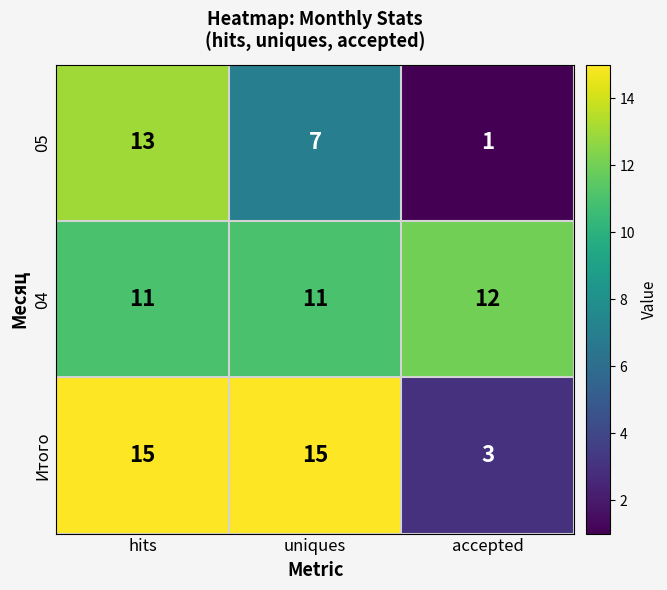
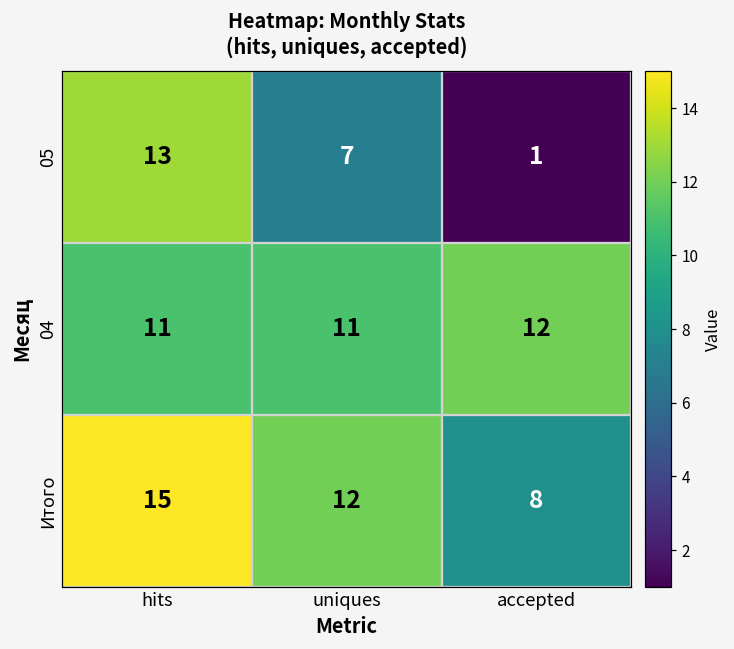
  {
    "05": {
      "hits": 13,
      "uniques": 7,
      "accepted": 1
    },
    "04": {
      "hits": 11,
      "uniques": 11,
      "accepted": 12
    },
    "Итого": {
      "hits": 15,
-     "uniques": 15,
-     "accepted": 3
+     "uniques": 12,
+     "accepted": 8
    }
  }
